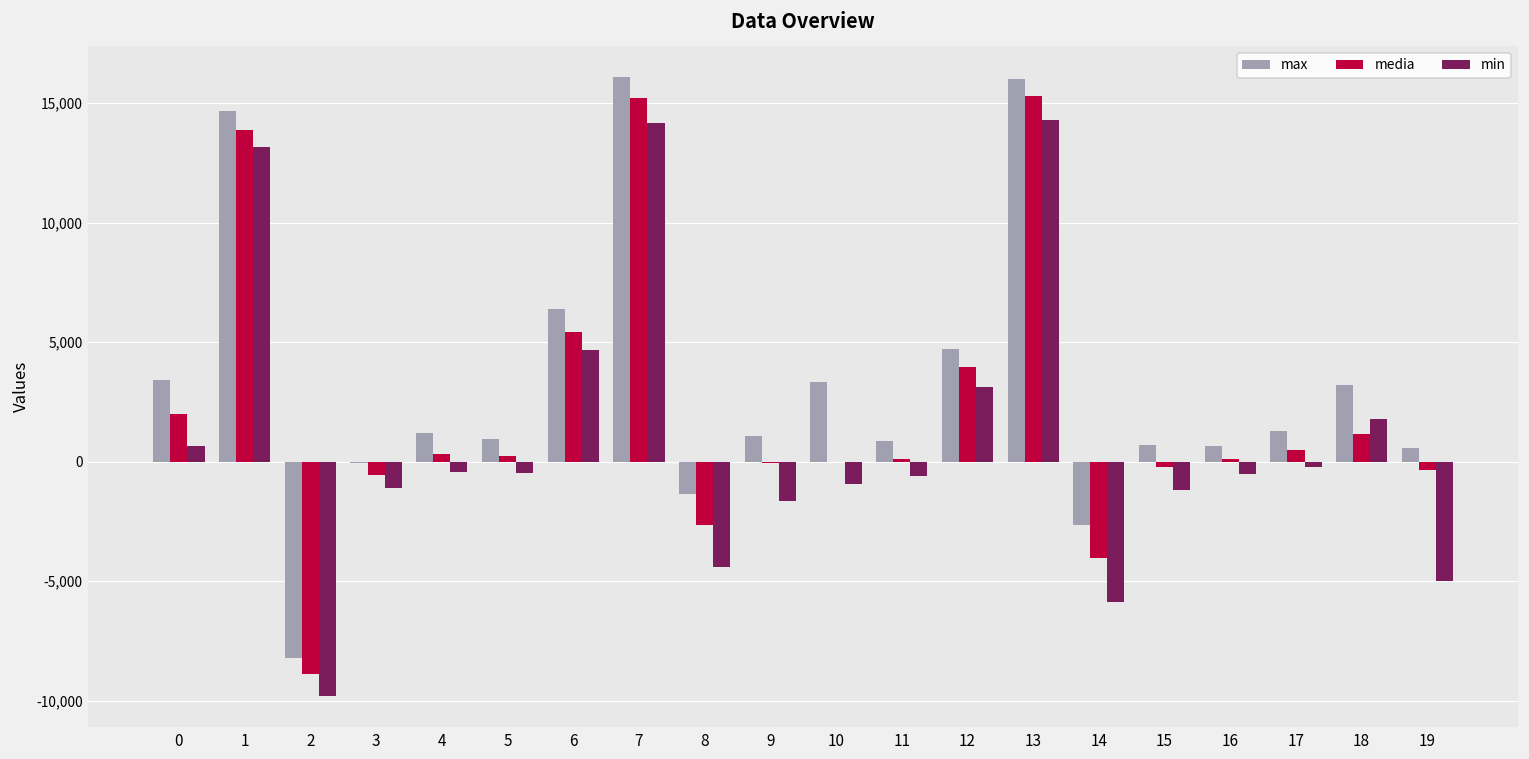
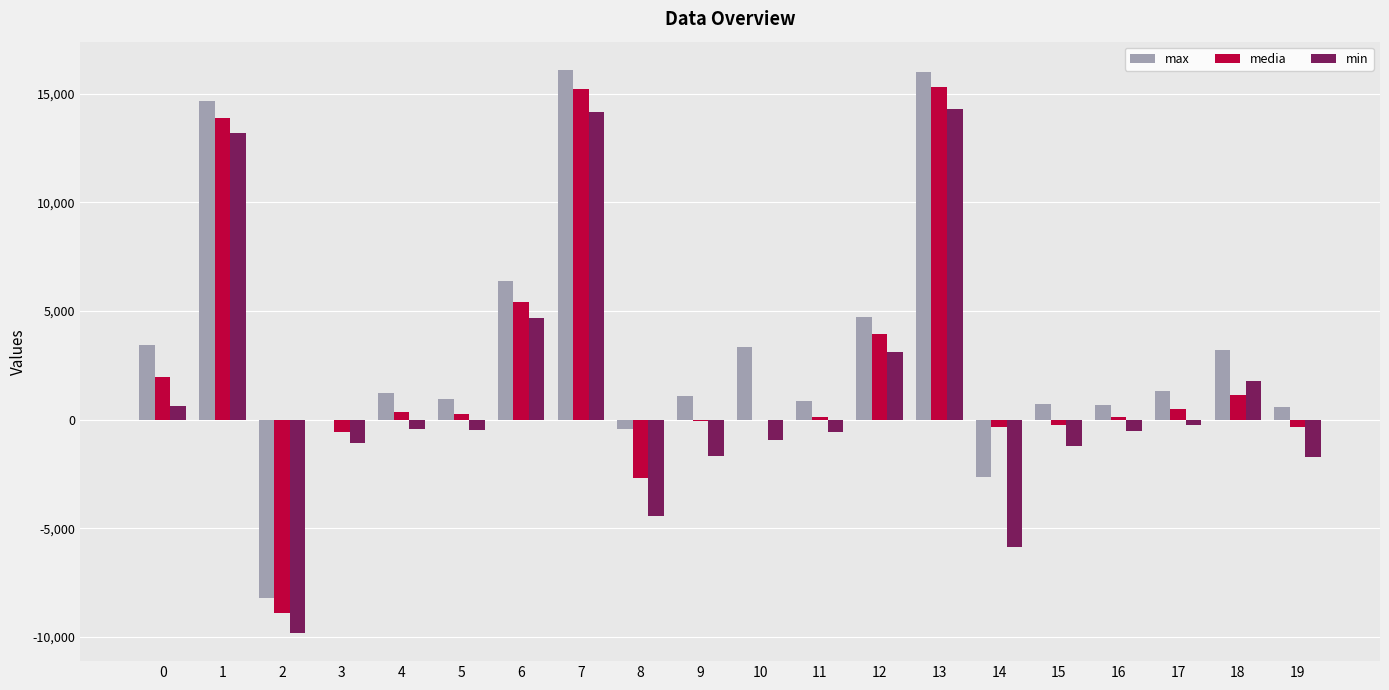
  {
    "max": {
      "0": "3,400",
      "1": "14,700",
      "2": "-8,200",
      "4": "1,200",
      "5": "1,000",
      "6": "6,400",
      "7": "16,100",
-     "8": "-1,400",
+     "8": "-400",
      "9": "1,100",
      "10": "3,300",
      "11": "900",
      "12": "4,700",
      "13": "16,000",
      "14": "-2,600",
      "15": "700",
      "16": "700",
      "17": "1,300",
      "18": "3,200",
      "19": "600"
    },
    "media": {
      "0": "2,000",
      "1": "13,900",
      "2": "-8,900",
      "3": "-600",
      "4": "300",
      "5": "200",
      "6": "5,400",
      "7": "15,200",
      "8": "-2,700",
      "11": "100",
      "12": "4,000",
      "13": "15,300",
-     "14": "-4,000",
+     "14": "-300",
      "15": "-200",
      "17": "500",
      "18": "1,100",
      "19": "-400"
    },
    "min": {
      "0": "700",
      "1": "13,200",
      "2": "-9,800",
      "3": "-1,100",
      "4": "-400",
      "5": "-500",
      "6": "4,700",
      "7": "14,200",
      "8": "-4,400",
      "9": "-1,700",
      "10": "-900",
      "11": "-600",
      "12": "3,100",
      "13": "14,300",
      "14": "-5,900",
      "15": "-1,200",
      "16": "-500",
      "17": "-200",
      "18": "1,800",
-     "19": "-5,000"
+     "19": "-1,700"
    }
  }
